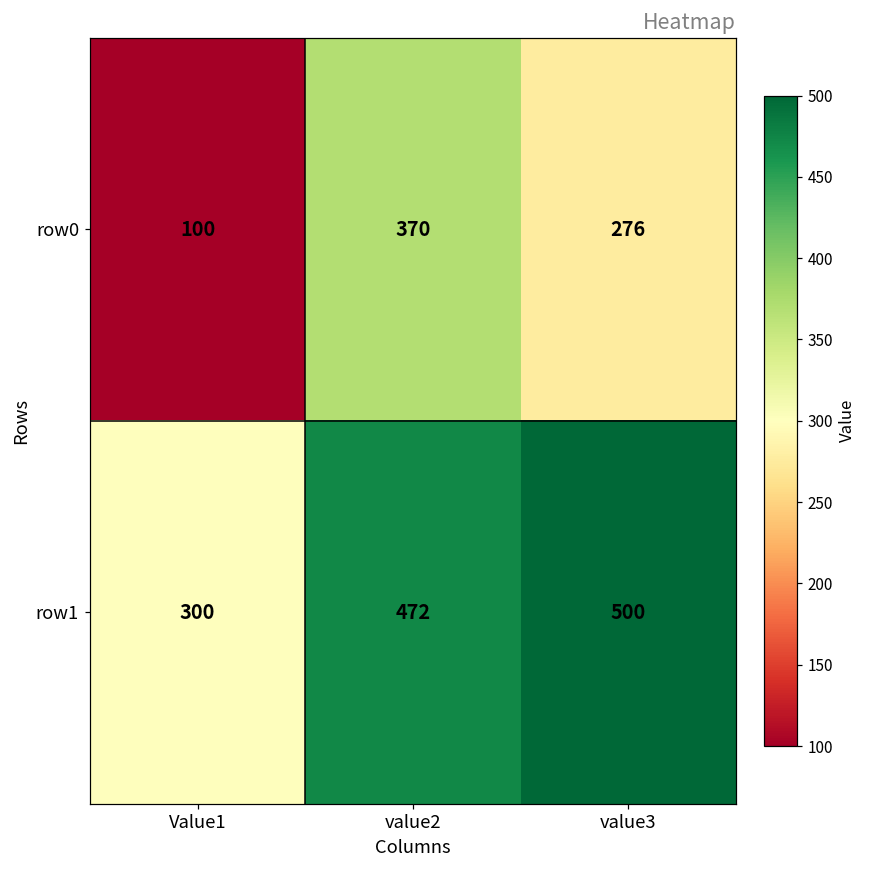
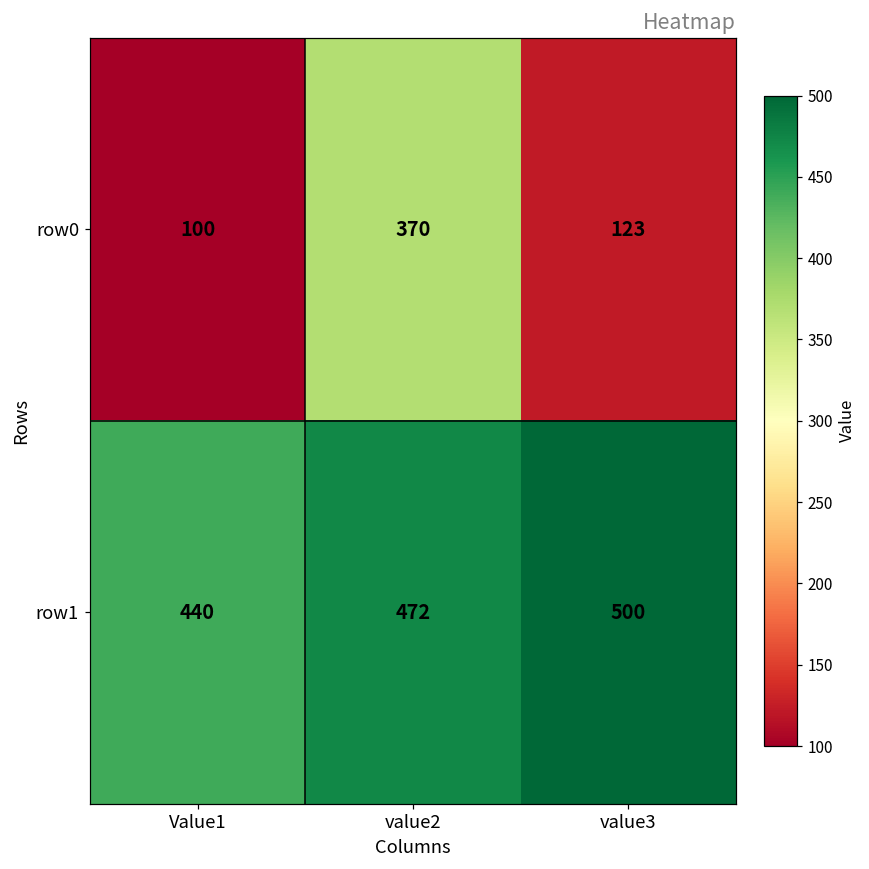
  {
    "row0": {
      "Value1": 100,
      "value2": 370,
-     "value3": 276
+     "value3": 123
    },
    "row1": {
-     "Value1": 300,
+     "Value1": 440,
      "value2": 472,
      "value3": 500
    }
  }
